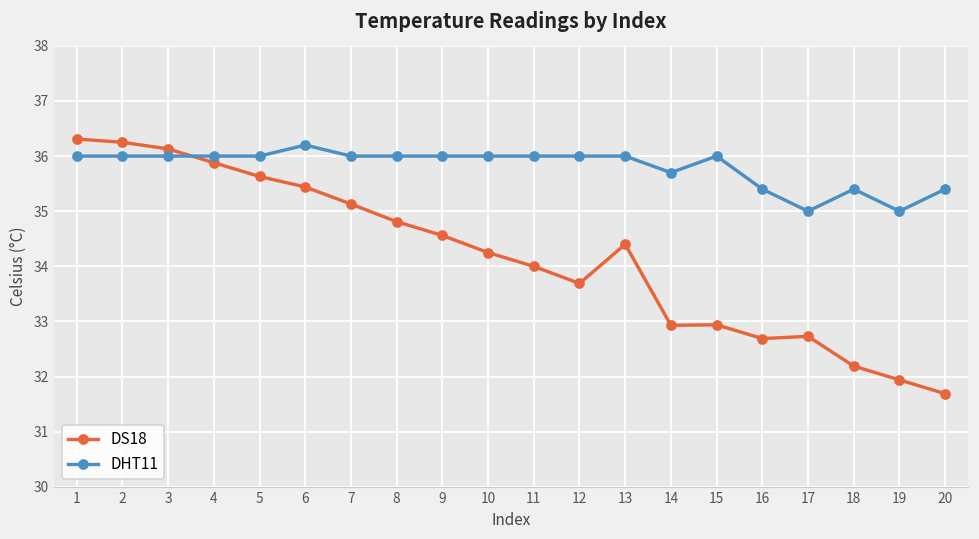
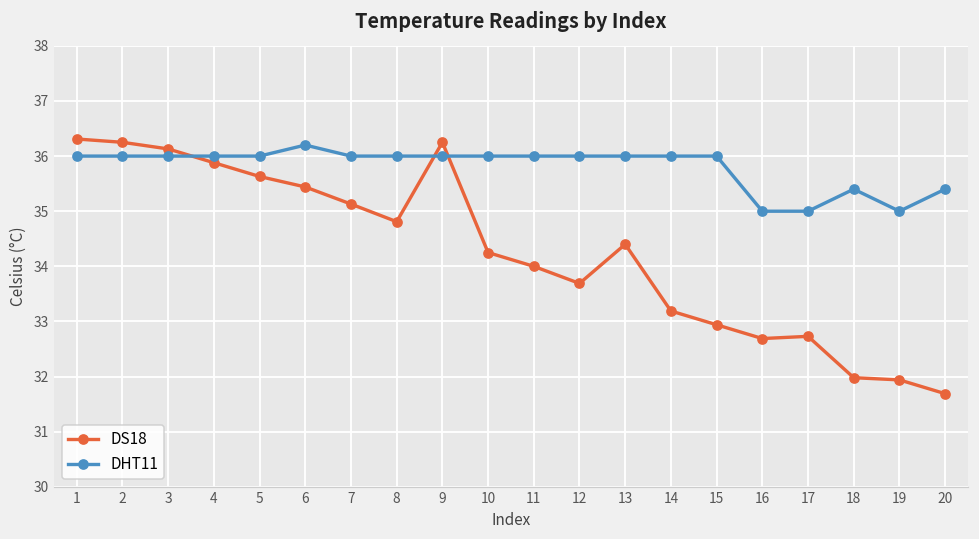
  {
    "DS18": {
      "1": 36.3,
      "2": 36.3,
      "3": 36.1,
      "4": 35.9,
      "5": 35.6,
      "6": 35.4,
      "7": 35.1,
      "8": 34.8,
-     "9": 34.6,
+     "9": 36.3,
      "10": 34.3,
      "11": 34.0,
      "12": 33.7,
      "13": 34.4,
-     "14": 32.9,
+     "14": 33.2,
      "15": 32.9,
      "16": 32.7,
      "17": 32.7,
-     "18": 32.2,
+     "18": 32.0,
      "19": 31.9,
      "20": 31.7
    },
    "DHT11": {
      "1": 36.0,
      "2": 36.0,
      "3": 36.0,
      "4": 36.0,
      "5": 36.0,
      "6": 36.2,
      "7": 36.0,
      "8": 36.0,
      "9": 36.0,
      "10": 36.0,
      "11": 36.0,
      "12": 36.0,
      "13": 36.0,
-     "14": 35.7,
+     "14": 36.0,
      "15": 36.0,
-     "16": 35.4,
+     "16": 35.0,
      "17": 35.0,
      "18": 35.4,
      "19": 35.0,
      "20": 35.4
    }
  }
